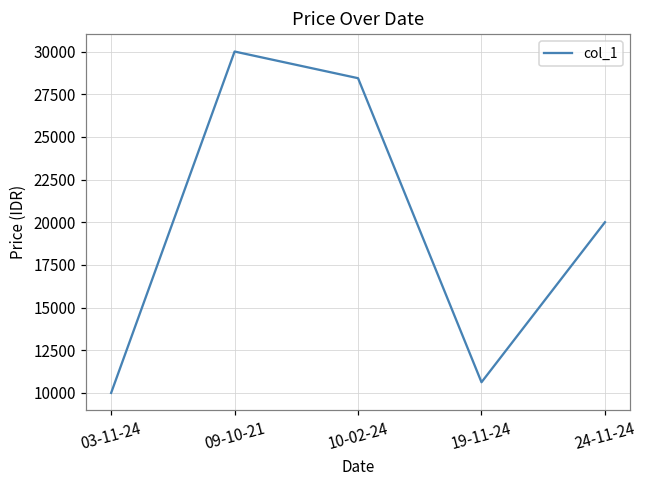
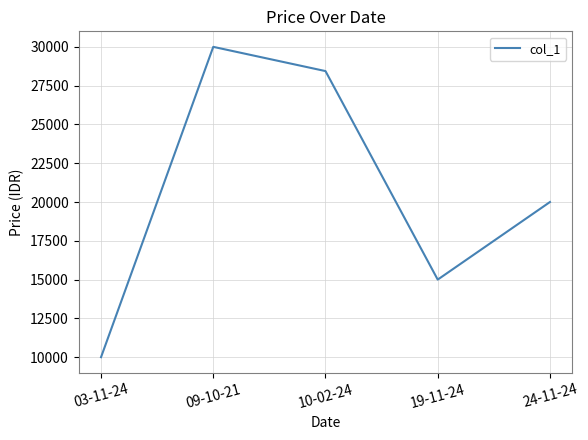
  {
    "03-11-24": 10000,
    "09-10-21": 30000,
    "10-02-24": 28400,
-   "19-11-24": 10600,
+   "19-11-24": 15000,
    "24-11-24": 20000
  }
